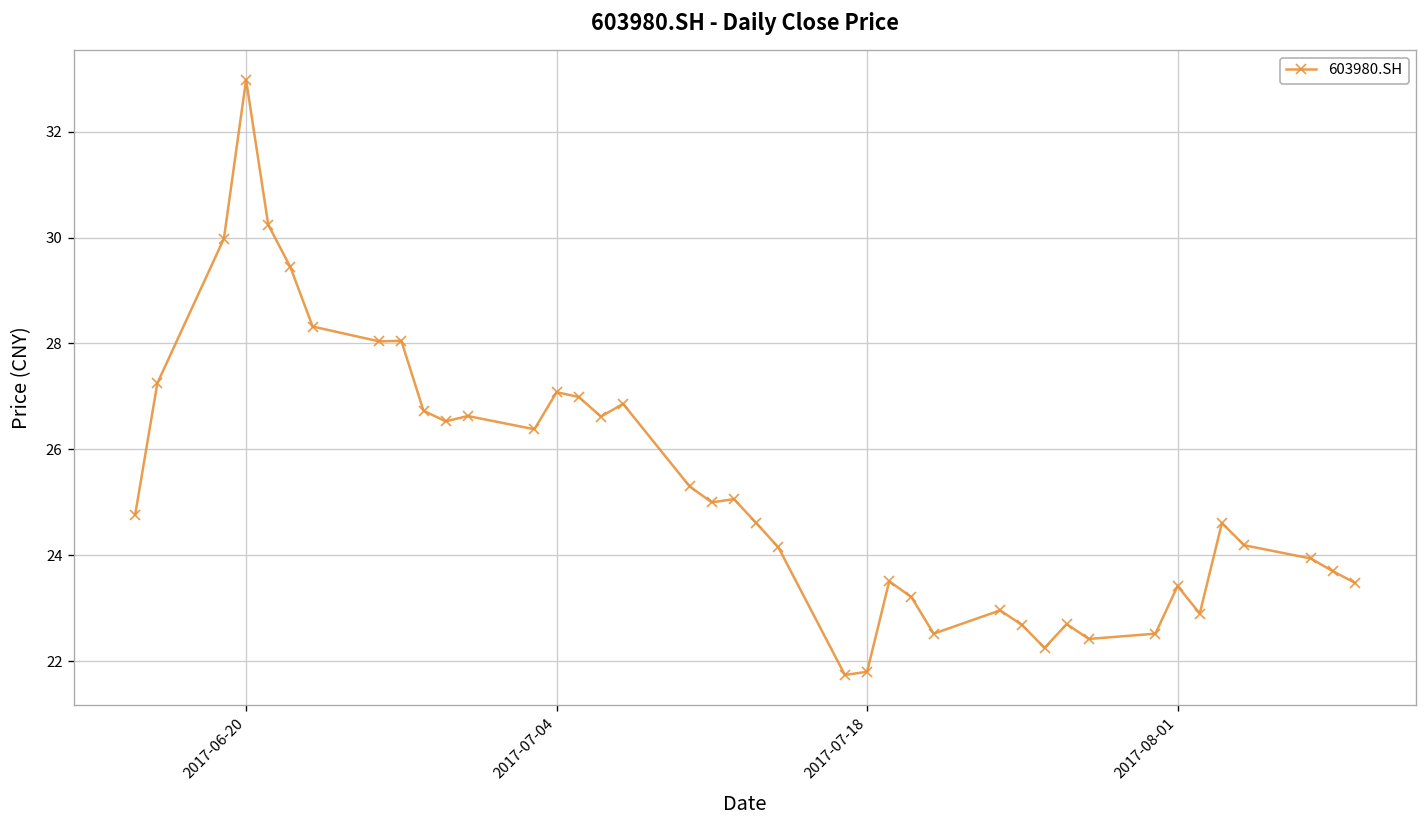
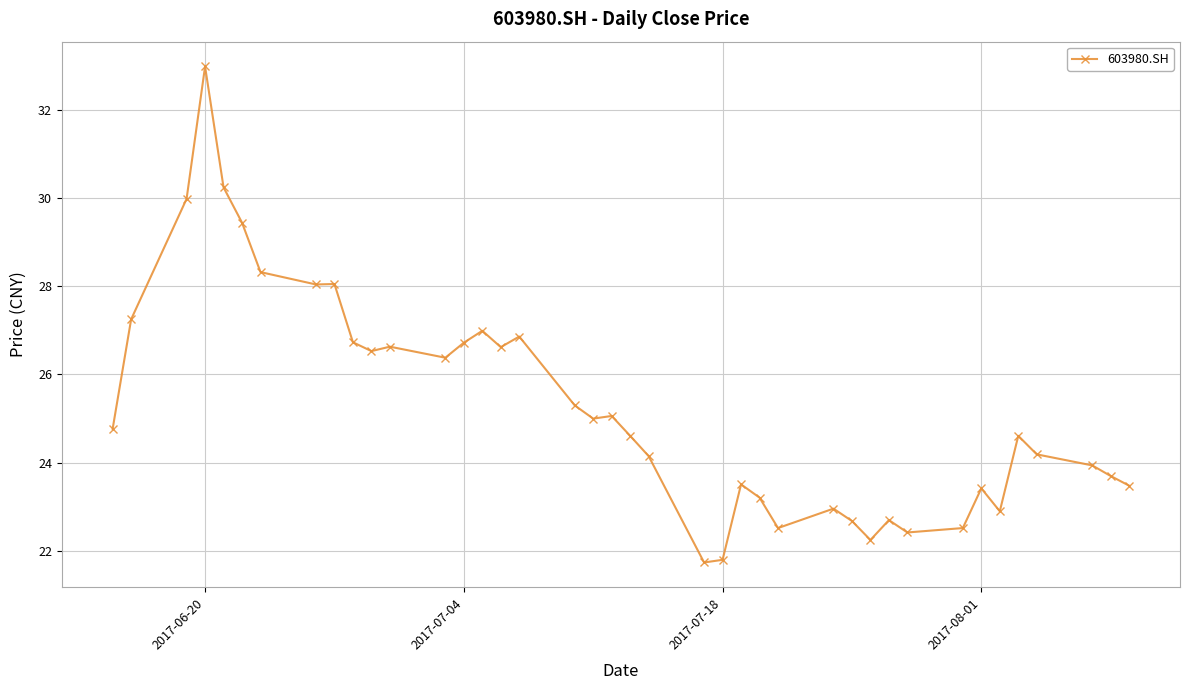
  {
    "2017-06-20": 33.0,
-   "2017-07-04": 27.1,
+   "2017-07-04": 26.7,
    "2017-07-18": 21.8,
    "2017-08-01": 23.4
  }
